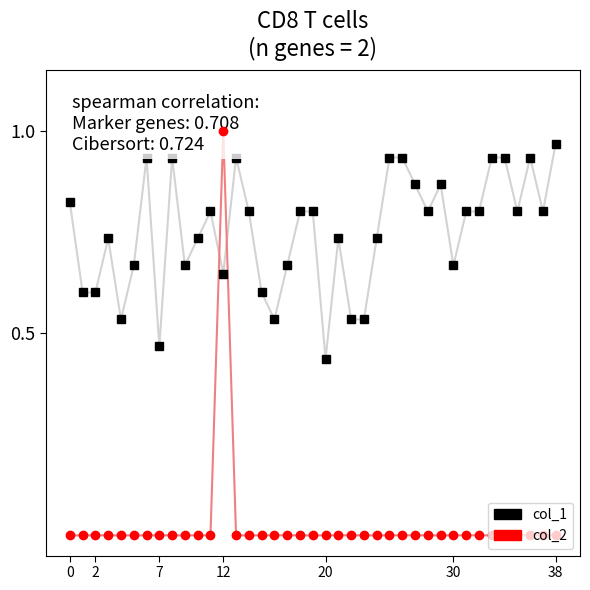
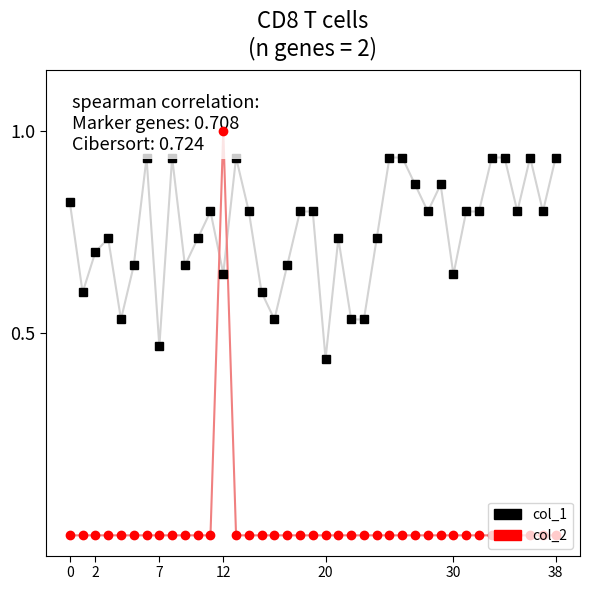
  {
    "col_1": {
      "0": 0.82,
-     "2": 0.6,
+     "2": 0.7,
      "7": 0.47,
      "12": 0.65,
      "20": 0.44,
-     "30": 0.67,
-     "38": 0.97
+     "30": 0.64,
+     "38": 0.93
    },
    "col_2": {
      "0": 0.00,
      "2": 0.00,
      "7": 0.00,
      "20": 0.00,
      "30": 0.00
    }
  }
